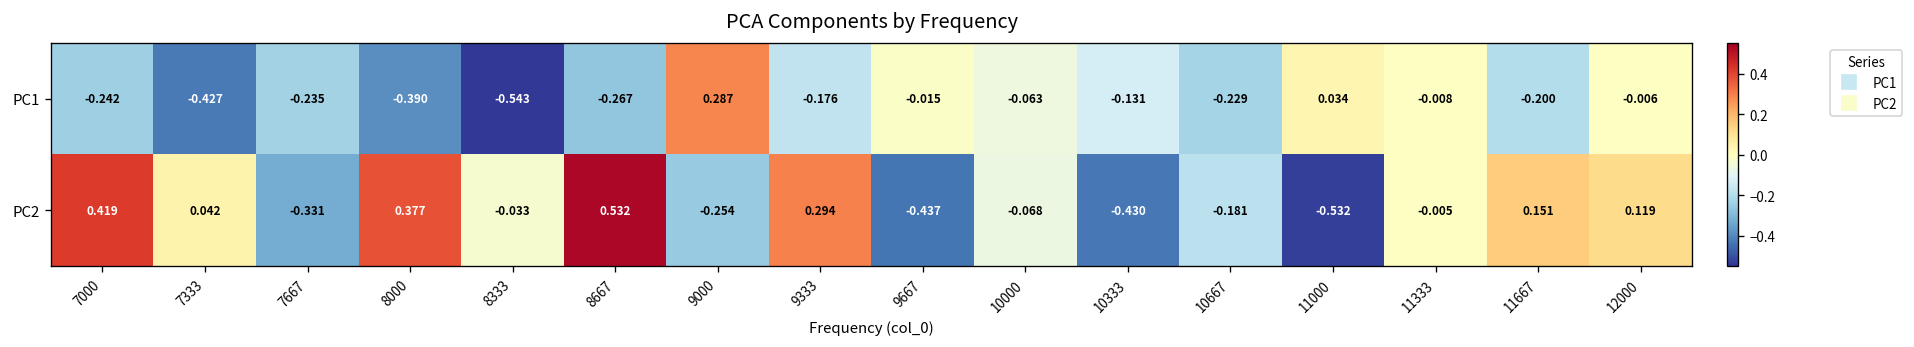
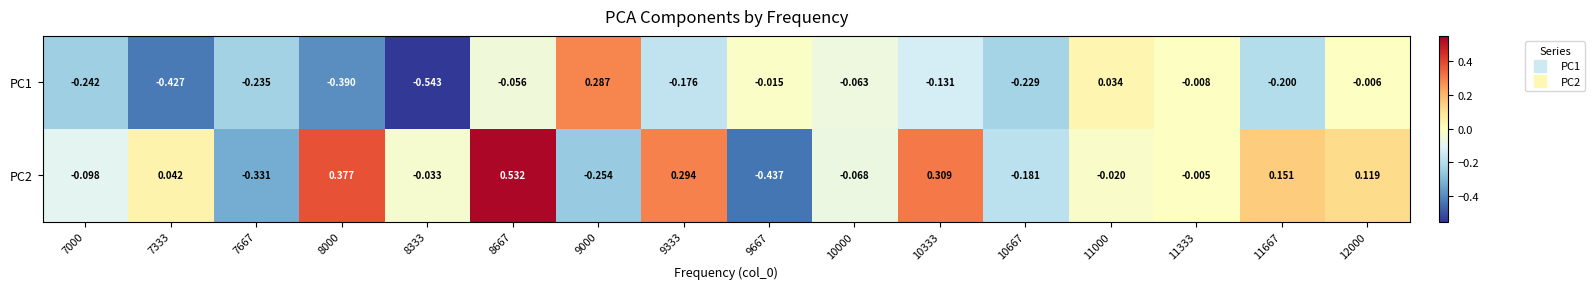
  {
    "PC1": {
      "7000": -0.242,
      "7333": -0.427,
      "7667": -0.235,
      "8000": -0.390,
      "8333": -0.543,
-     "8667": -0.267,
+     "8667": -0.056,
      "9000": 0.287,
      "9333": -0.176,
      "9667": -0.015,
      "10000": -0.063,
      "10333": -0.131,
      "10667": -0.229,
      "11000": 0.034,
      "11333": -0.008,
      "11667": -0.200,
      "12000": -0.006
    },
    "PC2": {
-     "7000": 0.419,
+     "7000": -0.098,
      "7333": 0.042,
      "7667": -0.331,
      "8000": 0.377,
      "8333": -0.033,
      "8667": 0.532,
      "9000": -0.254,
      "9333": 0.294,
      "9667": -0.437,
      "10000": -0.068,
-     "10333": -0.430,
+     "10333": 0.309,
      "10667": -0.181,
-     "11000": -0.532,
+     "11000": -0.020,
      "11333": -0.005,
      "11667": 0.151,
      "12000": 0.119
    }
  }
